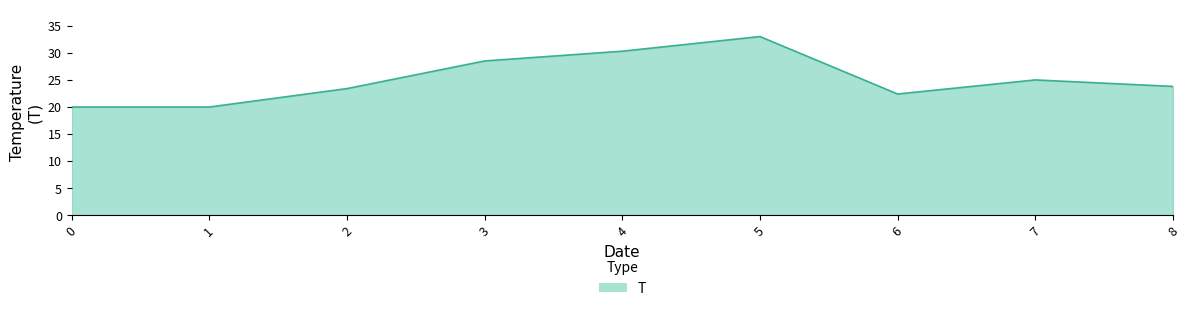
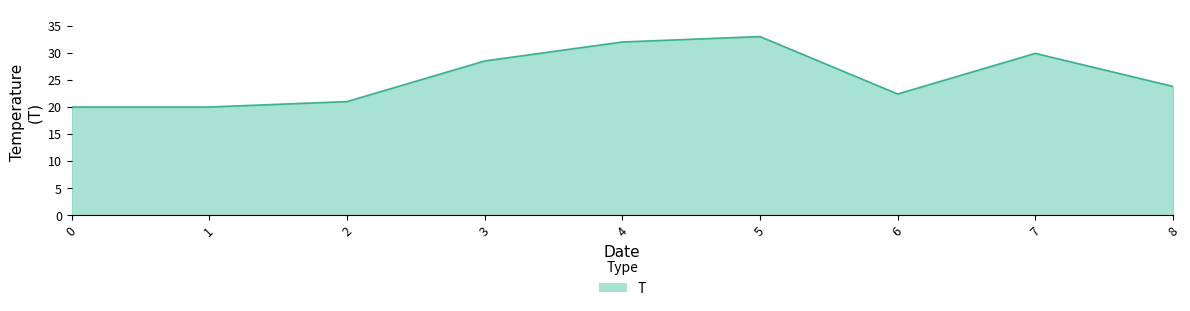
  {
    "0": 20,
    "1": 20,
-   "2": 23,
+   "2": 21,
    "3": 29,
-   "4": 30,
+   "4": 32,
    "5": 33,
    "6": 22,
-   "7": 25,
+   "7": 30,
    "8": 24
  }
